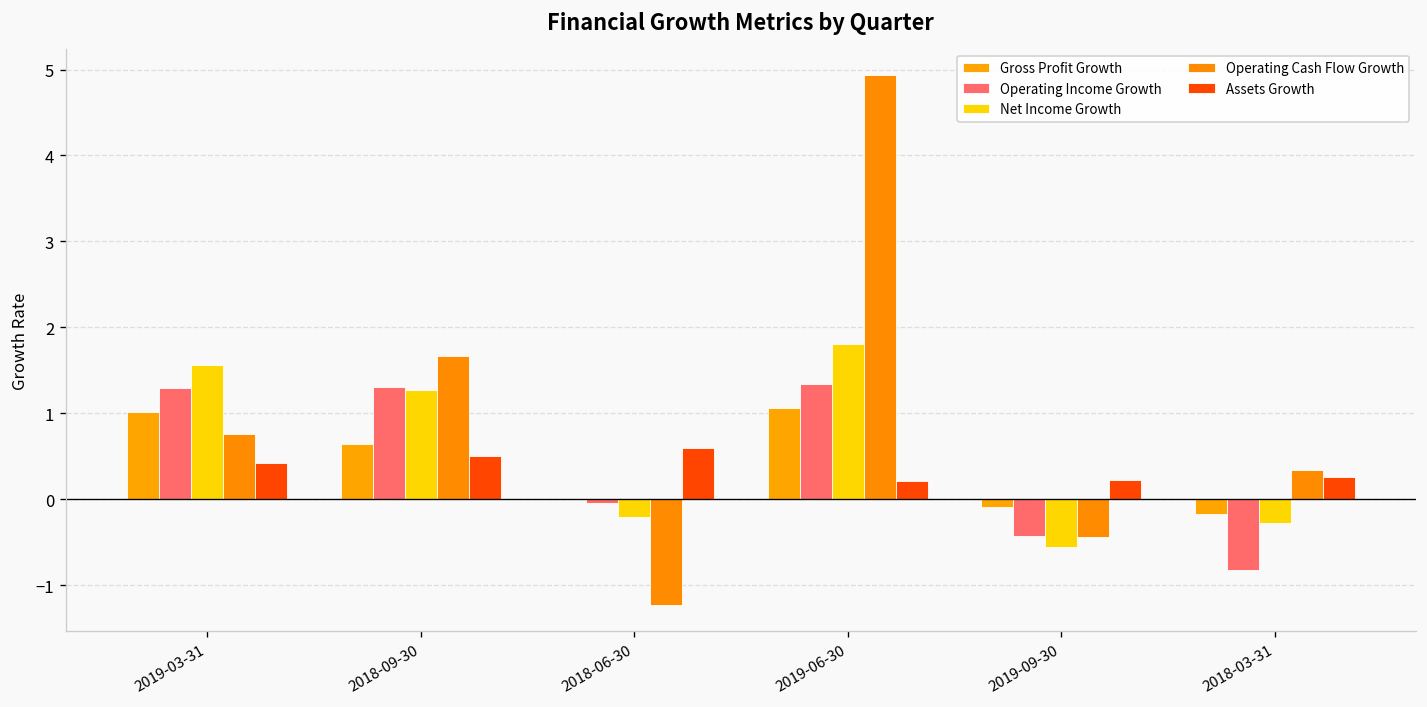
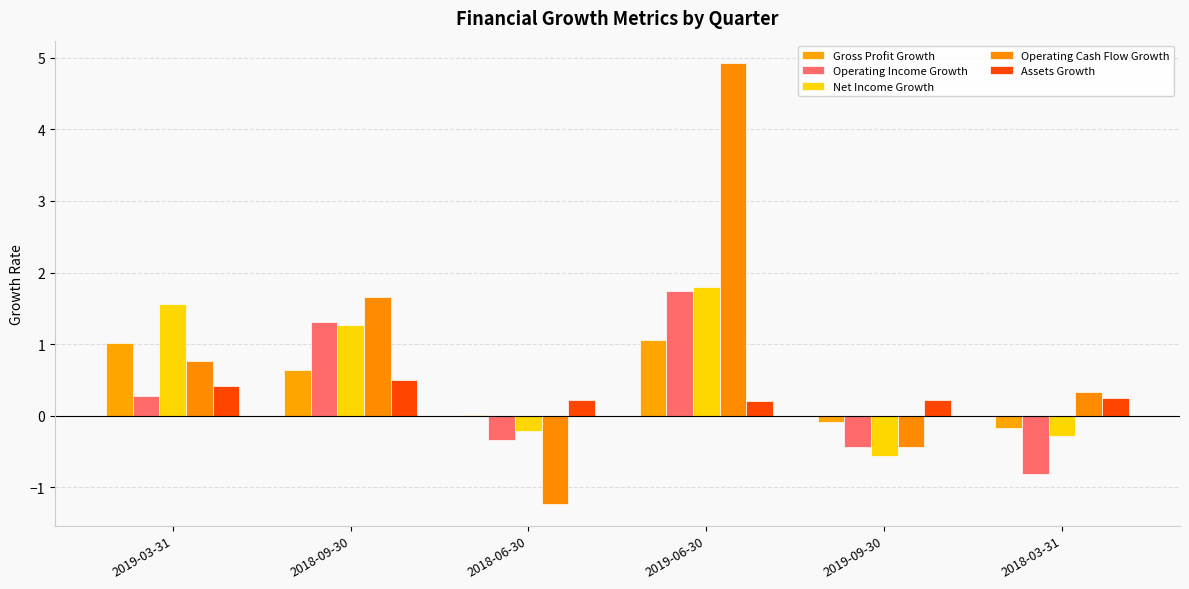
  {
    "Operating Income Growth": {
-     "2019-03-31": 1.3,
+     "2019-03-31": 0.3,
      "2018-09-30": 1.3,
-     "2018-06-30": 0.0,
-     "2019-06-30": 1.3,
+     "2018-06-30": -0.3,
+     "2019-06-30": 1.7,
      "2019-09-30": -0.4,
      "2018-03-31": -0.8
    },
    "Assets Growth": {
      "2019-03-31": 0.4,
      "2018-09-30": 0.5,
-     "2018-06-30": 0.6,
+     "2018-06-30": 0.2,
      "2019-06-30": 0.2,
      "2019-09-30": 0.2,
      "2018-03-31": 0.3
    }
  }
